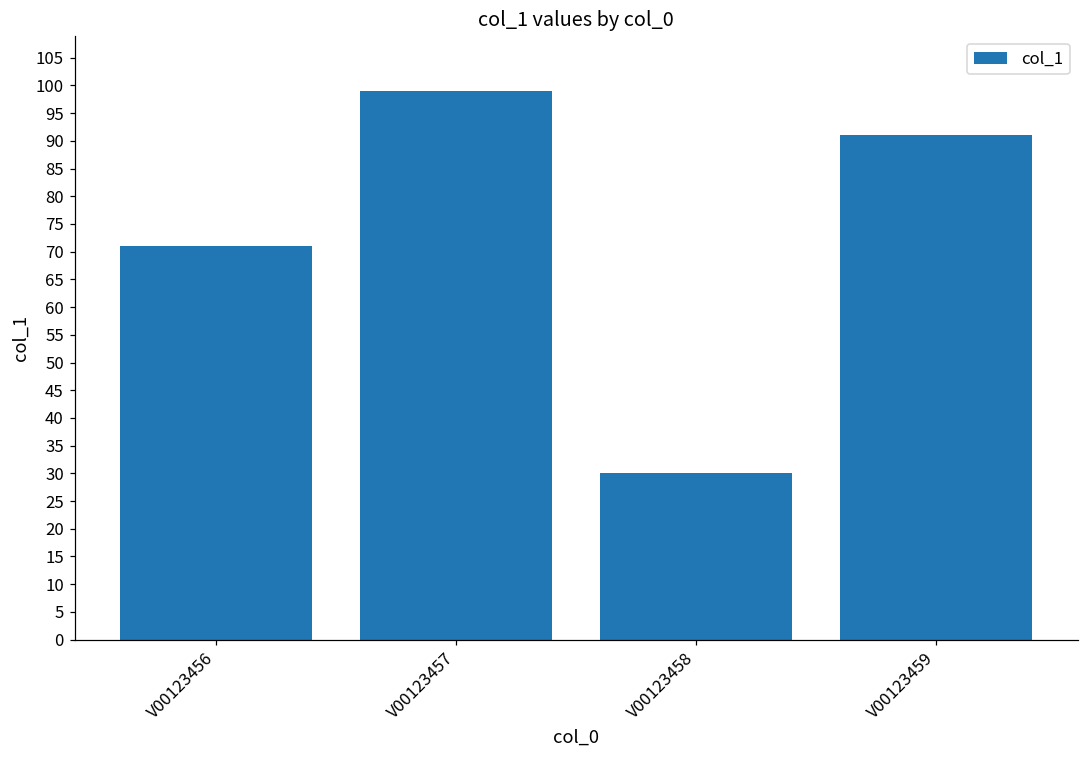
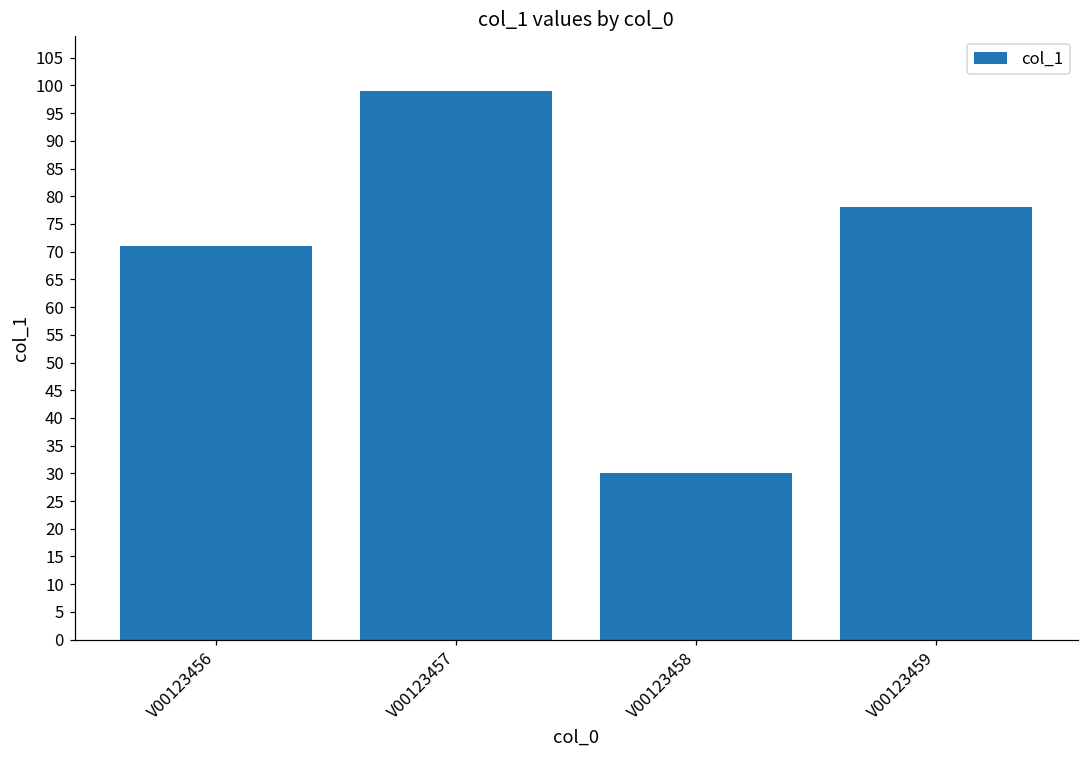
  {
    "V00123456": 71,
    "V00123457": 99,
    "V00123458": 30,
-   "V00123459": 91
+   "V00123459": 78
  }
